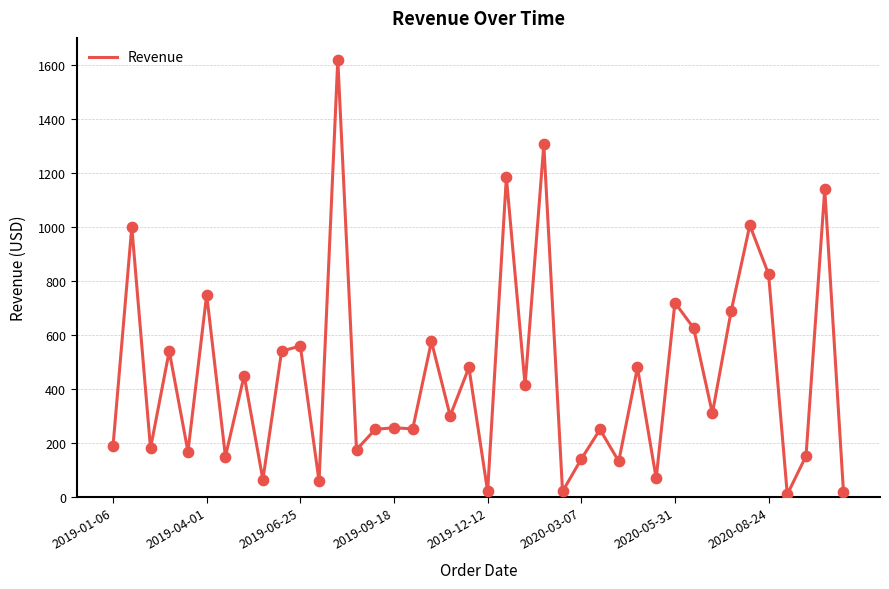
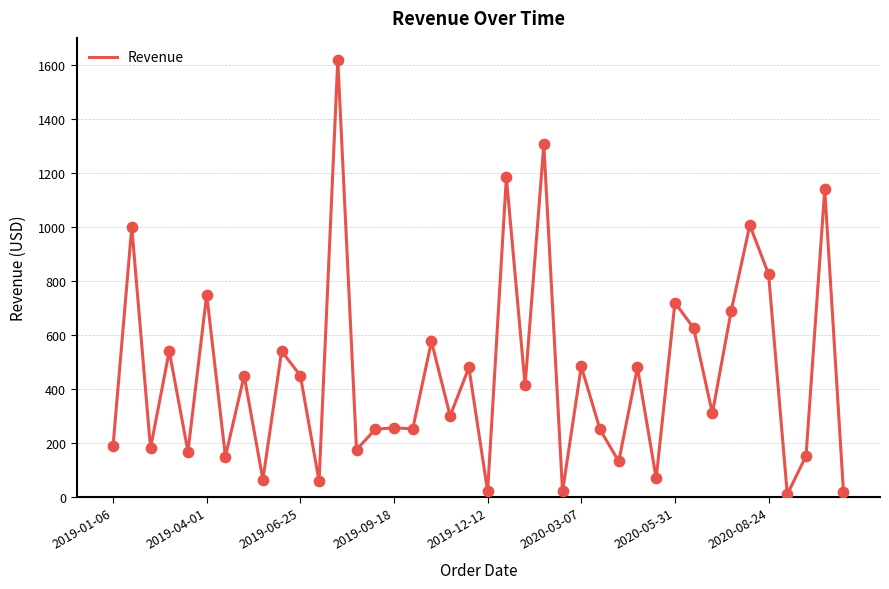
  {
    "2019-01-06": 190,
    "2019-04-01": 750,
-   "2019-06-25": 560,
+   "2019-06-25": 450,
    "2019-09-18": 260,
    "2019-12-12": 20,
-   "2020-03-07": 140,
+   "2020-03-07": 480,
    "2020-05-31": 720,
    "2020-08-24": 830
  }
